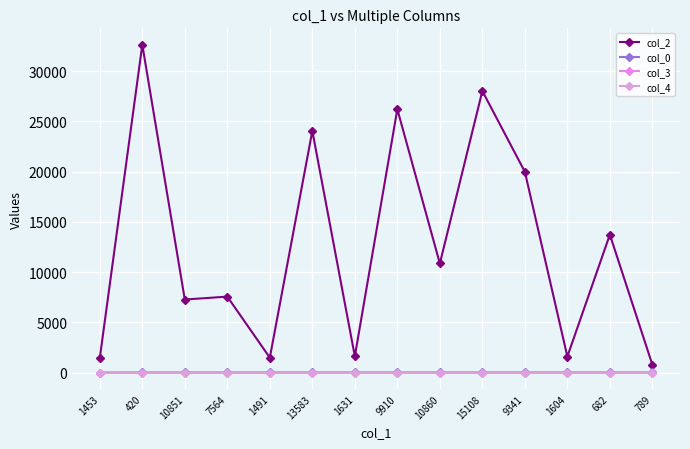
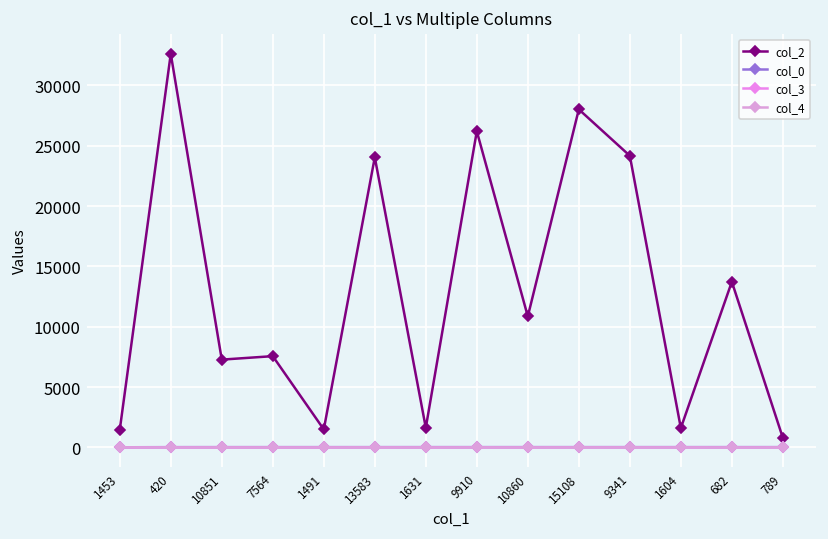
  {
    "col_2": {
      "1453": 1500,
      "420": 32600,
      "10851": 7300,
      "7564": 7600,
      "1491": 1500,
      "13583": 24000,
      "1631": 1600,
      "9910": 26200,
      "10860": 10900,
      "15108": 28000,
-     "9341": 20000,
+     "9341": 24200,
      "1604": 1600,
      "682": 13700,
      "789": 800
    }
  }
